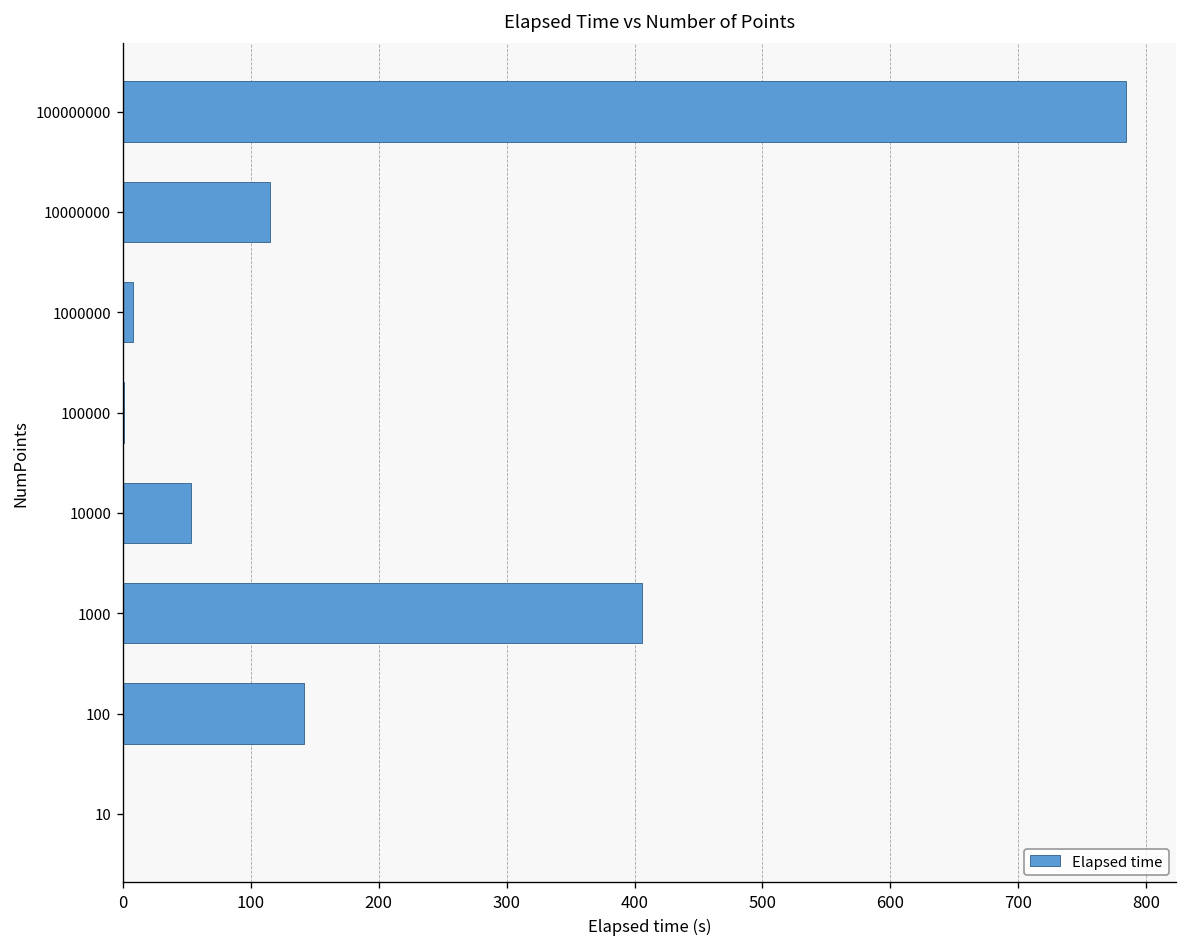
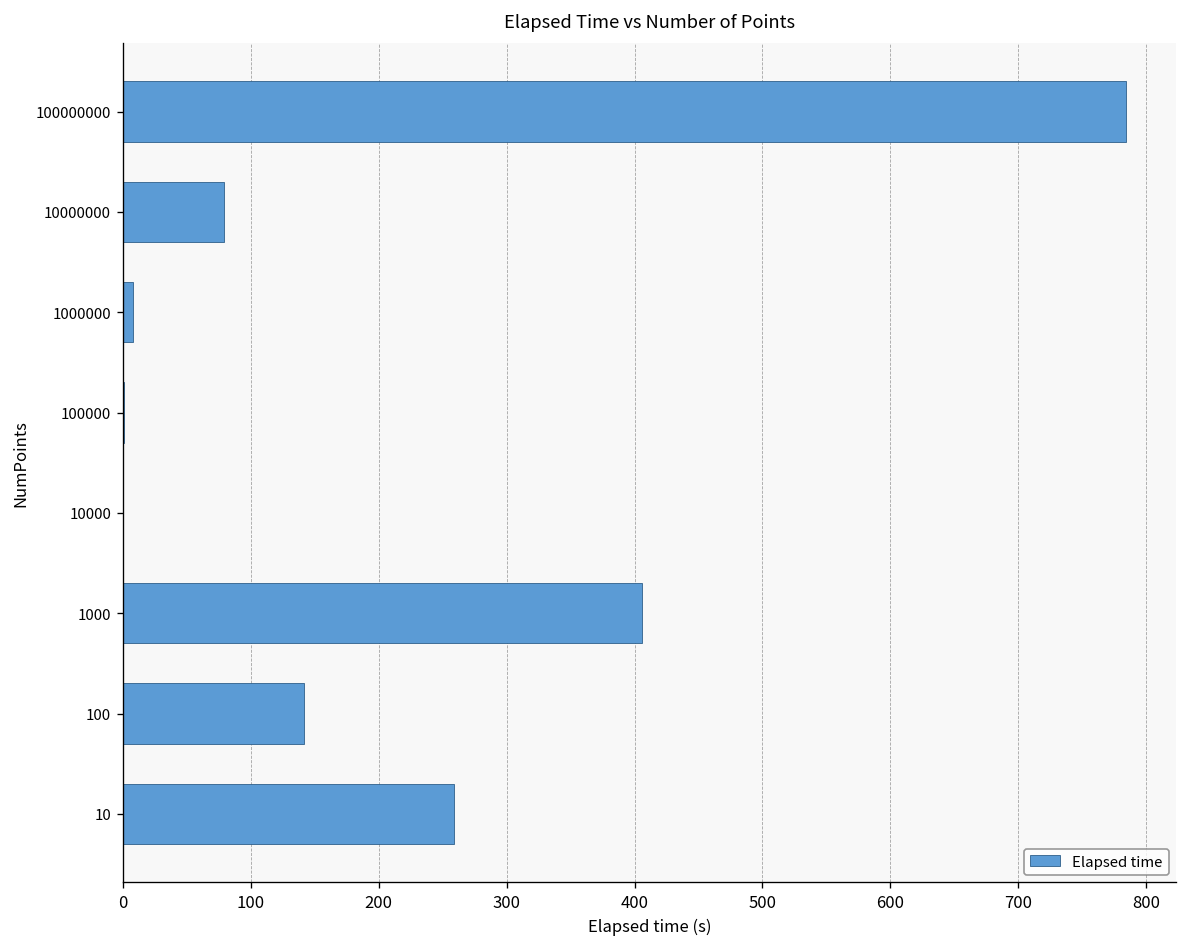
  {
    "100000000": 784,
-   "10000000": 115,
+   "10000000": 79,
    "1000000": 8,
-   "10000": 53,
+   "10000": 0,
    "1000": 406,
    "100": 142,
-   "10": 0
+   "10": 259
  }
